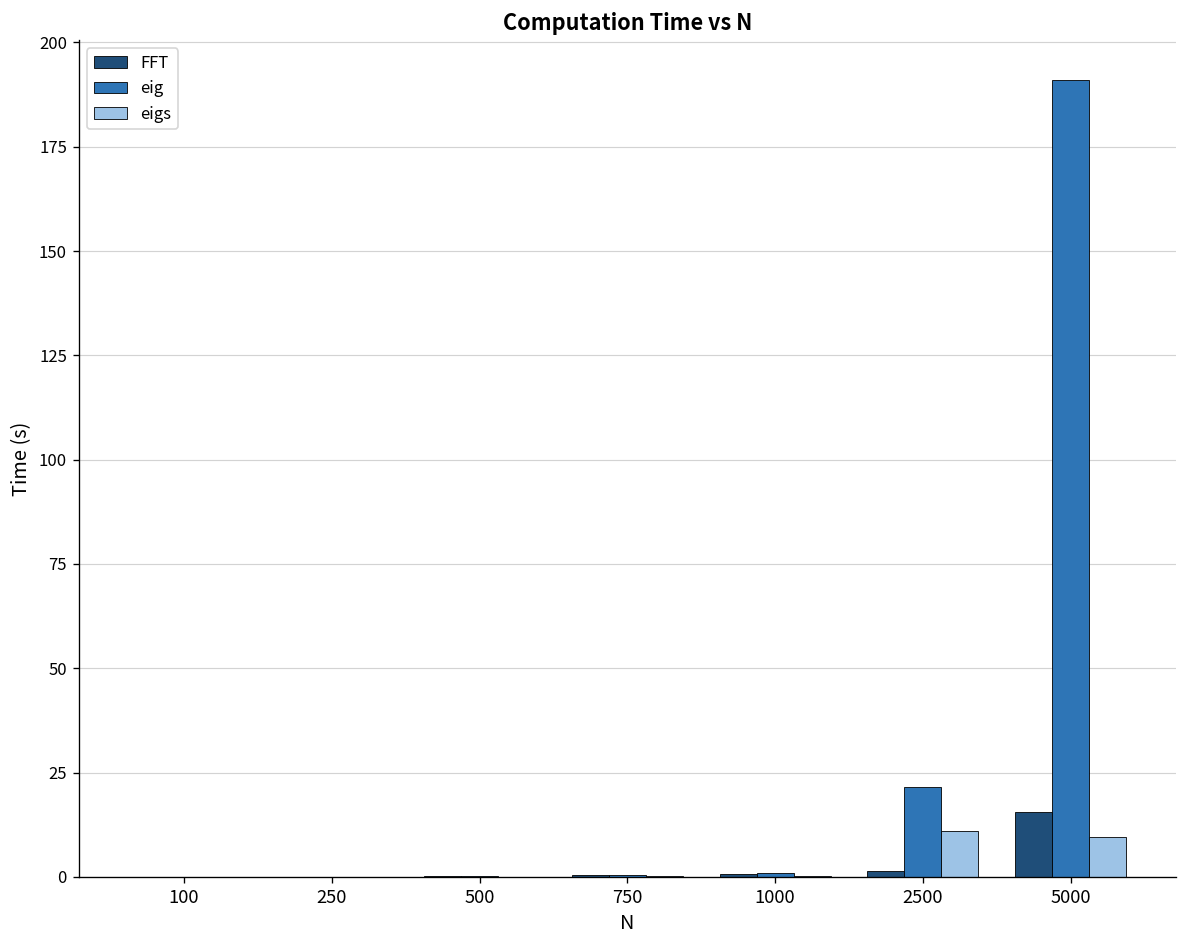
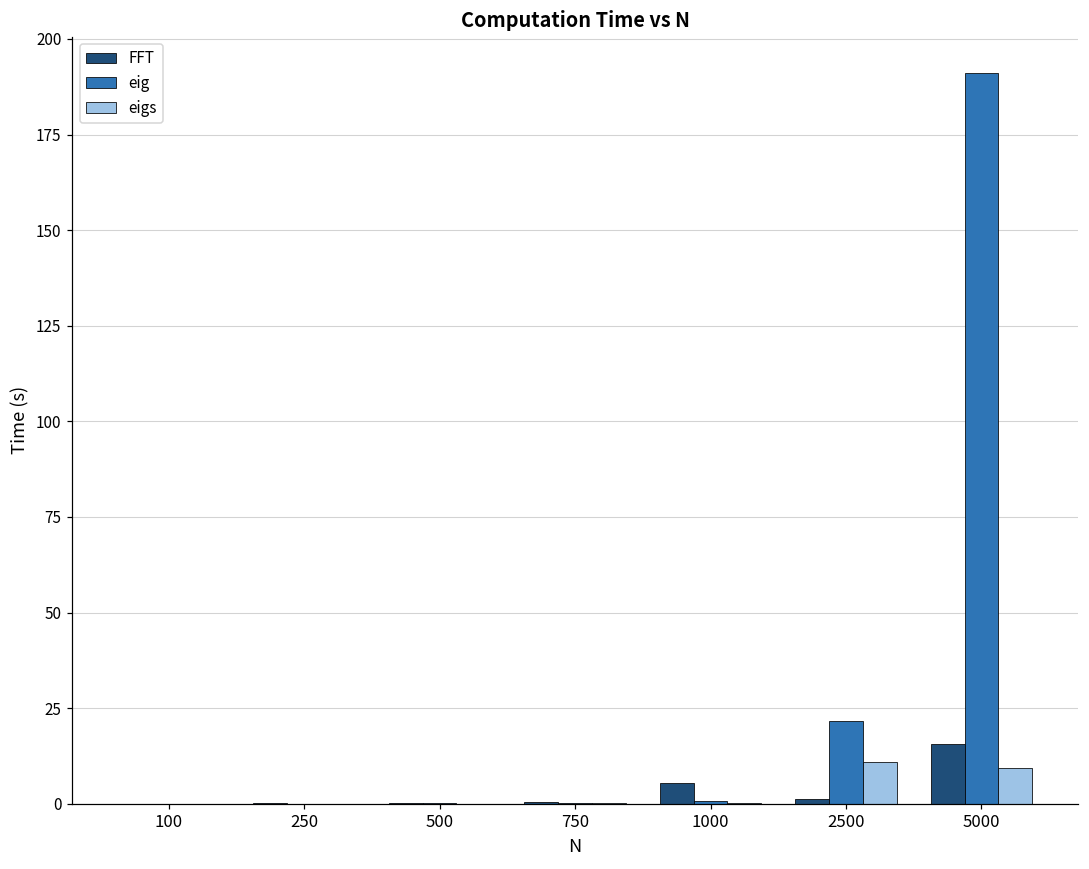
  {
    "FFT": {
-     "1000": 1,
+     "1000": 6,
      "2500": 1,
      "5000": 16
    },
    "eig": {
      "1000": 1,
      "2500": 22,
      "5000": 191
    },
    "eigs": {
      "2500": 11,
      "5000": 9
    }
  }
